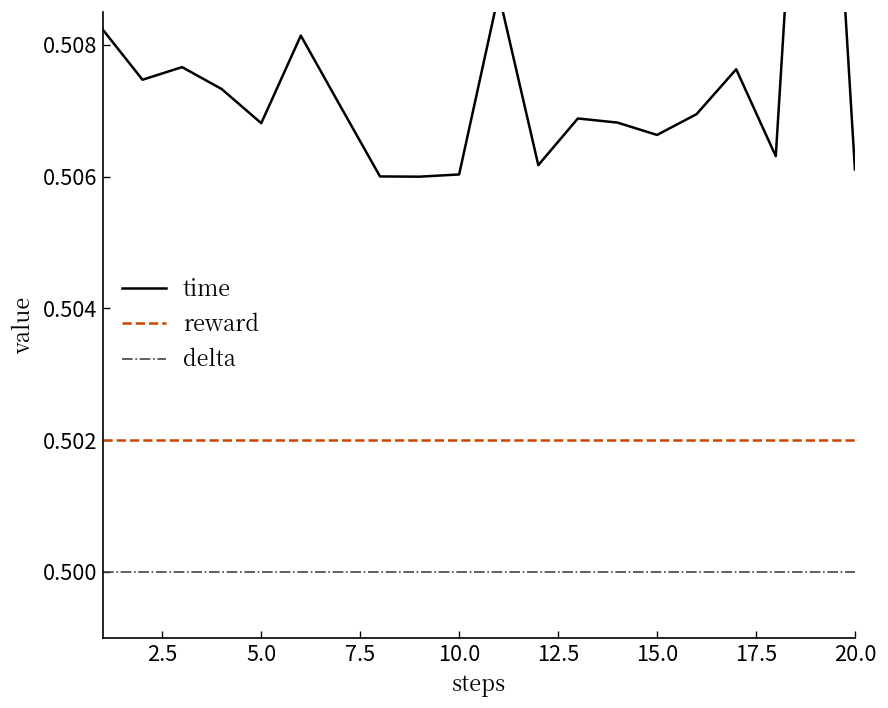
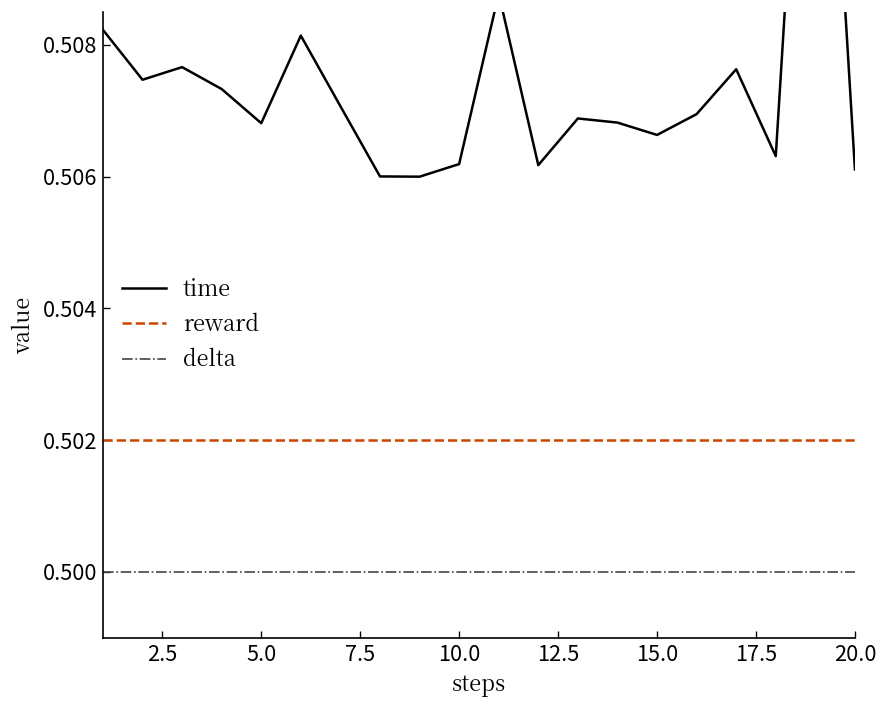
  {
    "time": {
      "5.0": 0.5068,
-     "10.0": 0.5060,
+     "10.0": 0.5062,
      "15.0": 0.5066,
      "20.0": 0.5061
    },
    "reward": {
      "5.0": 0.5020,
      "10.0": 0.5020,
      "15.0": 0.5020,
      "20.0": 0.5020
    },
    "delta": {
      "5.0": 0.5000,
      "10.0": 0.5000,
      "15.0": 0.5000,
      "20.0": 0.5000
    }
  }
